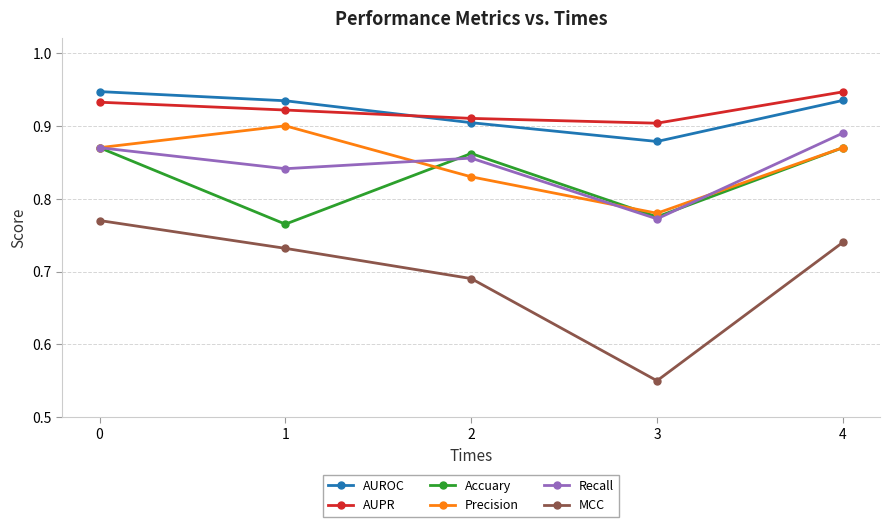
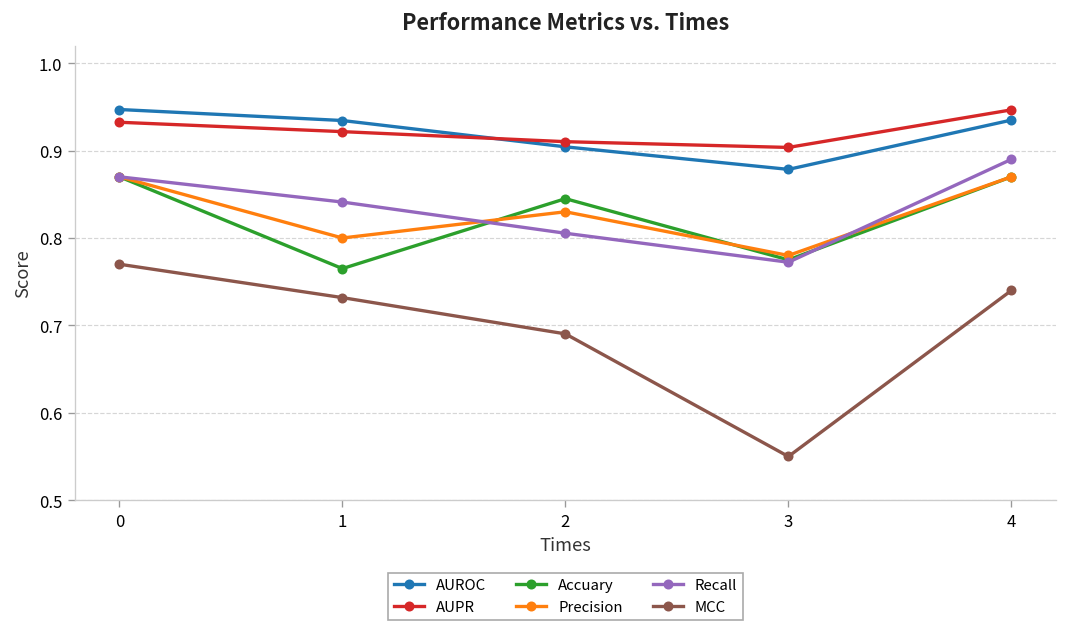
  {
    "AUROC": {
      "0": 0.95,
      "1": 0.93,
      "2": 0.90,
      "3": 0.88,
      "4": 0.93
    },
    "AUPR": {
      "0": 0.93,
      "1": 0.92,
      "2": 0.91,
      "3": 0.90,
      "4": 0.95
    },
    "Accuary": {
      "1": 0.77,
-     "2": 0.86
+     "2": 0.85
    },
    "Precision": {
-     "1": 0.9,
+     "1": 0.8,
      "2": 0.83,
      "3": 0.78
    },
    "Recall": {
      "1": 0.84,
-     "2": 0.86,
+     "2": 0.81,
      "4": 0.89
    },
    "MCC": {
      "0": 0.77,
      "1": 0.73,
      "2": 0.69,
      "3": 0.55,
      "4": 0.74
    }
  }
